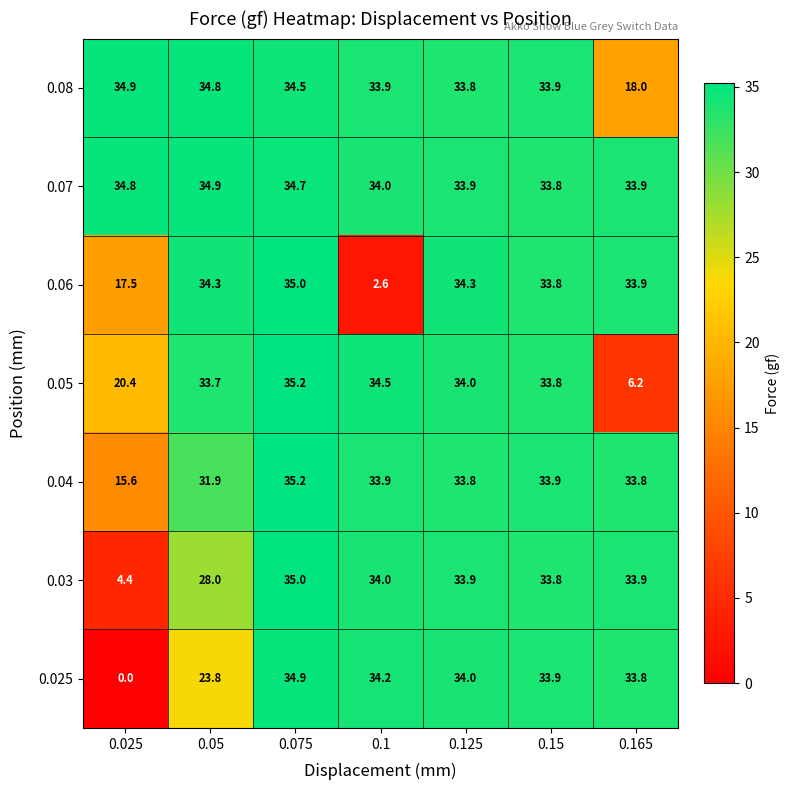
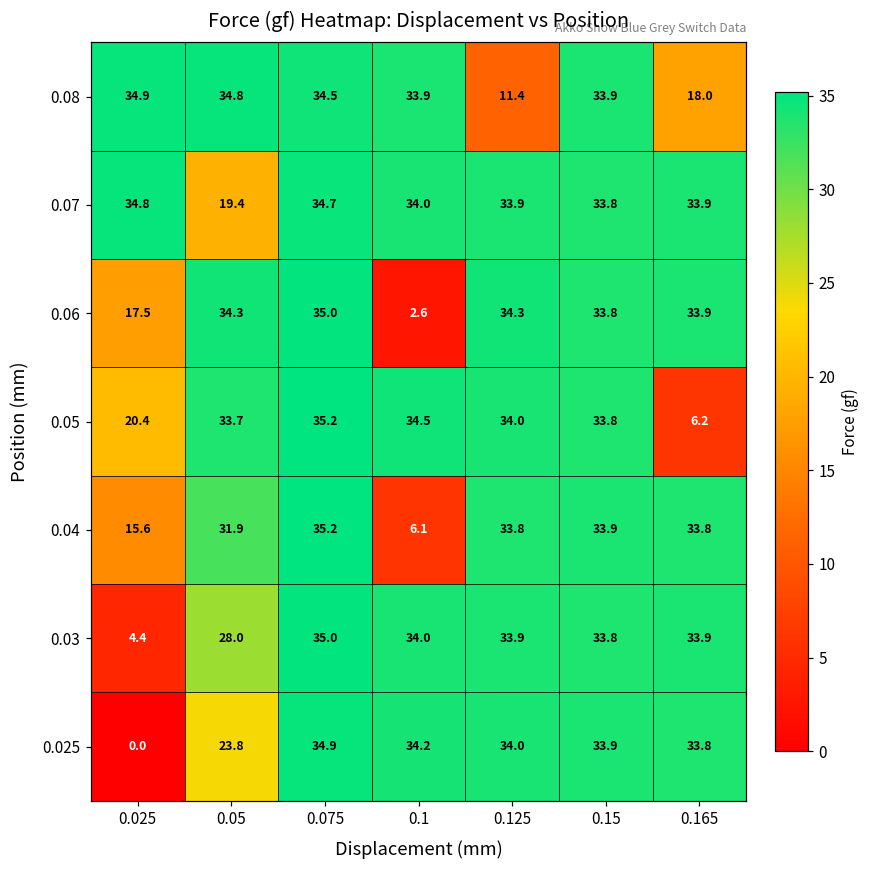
  {
    "0.08": {
      "0.025": 34.9,
      "0.05": 34.8,
      "0.075": 34.5,
      "0.1": 33.9,
-     "0.125": 33.8,
+     "0.125": 11.4,
      "0.15": 33.9,
      "0.165": 18.0
    },
    "0.07": {
      "0.025": 34.8,
-     "0.05": 34.9,
+     "0.05": 19.4,
      "0.075": 34.7,
      "0.1": 34.0,
      "0.125": 33.9,
      "0.15": 33.8,
      "0.165": 33.9
    },
    "0.06": {
      "0.025": 17.5,
      "0.05": 34.3,
      "0.075": 35.0,
      "0.1": 2.6,
      "0.125": 34.3,
      "0.15": 33.8,
      "0.165": 33.9
    },
    "0.05": {
      "0.025": 20.4,
      "0.05": 33.7,
      "0.075": 35.2,
      "0.1": 34.5,
      "0.125": 34.0,
      "0.15": 33.8,
      "0.165": 6.2
    },
    "0.04": {
      "0.025": 15.6,
      "0.05": 31.9,
      "0.075": 35.2,
-     "0.1": 33.9,
+     "0.1": 6.1,
      "0.125": 33.8,
      "0.15": 33.9,
      "0.165": 33.8
    },
    "0.03": {
      "0.025": 4.4,
      "0.05": 28.0,
      "0.075": 35.0,
      "0.1": 34.0,
      "0.125": 33.9,
      "0.15": 33.8,
      "0.165": 33.9
    },
    "0.025": {
      "0.025": 0.0,
      "0.05": 23.8,
      "0.075": 34.9,
      "0.1": 34.2,
      "0.125": 34.0,
      "0.15": 33.9,
      "0.165": 33.8
    }
  }
